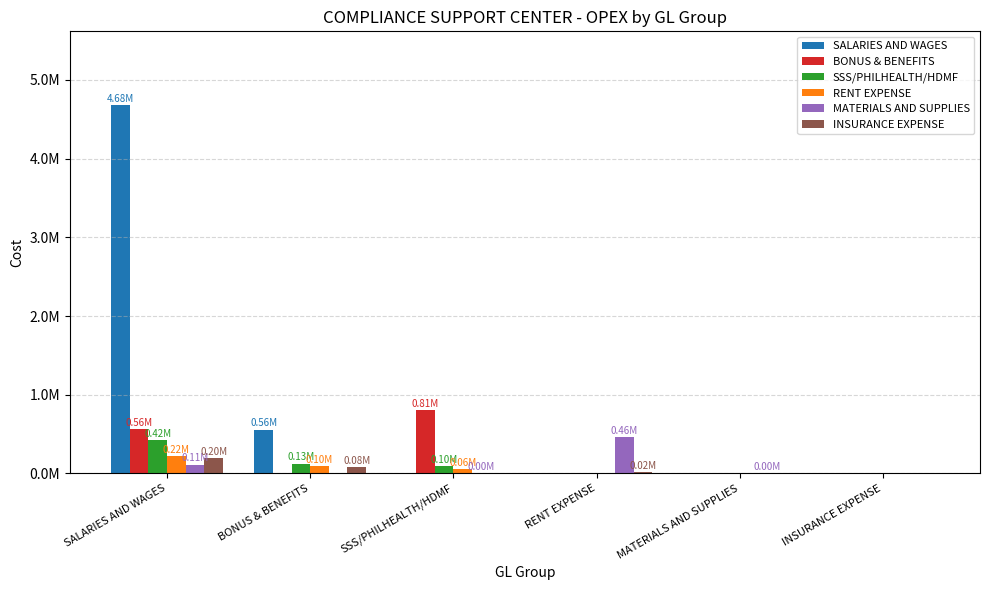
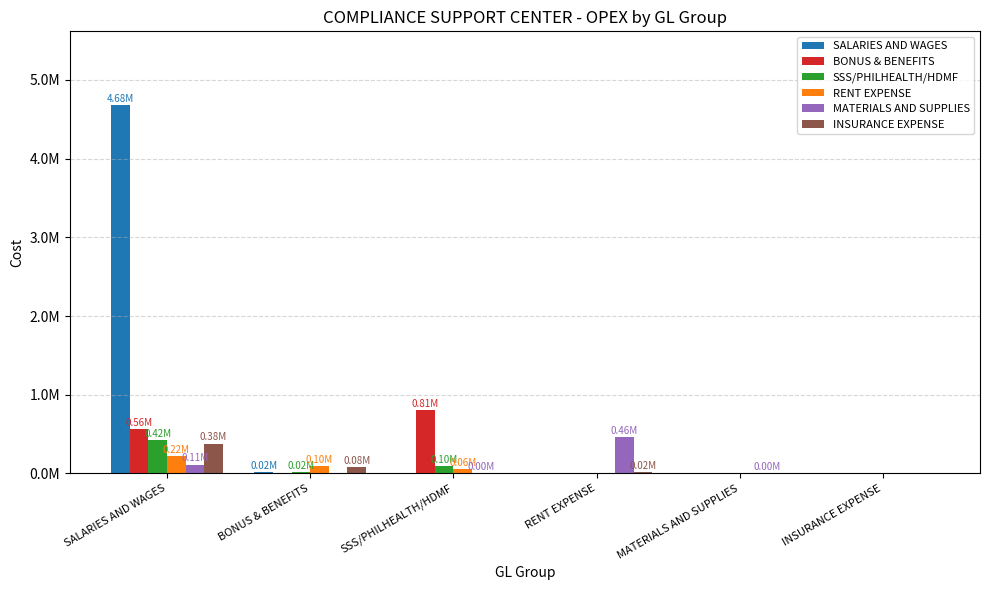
  {
    "SALARIES AND WAGES": {
      "SALARIES AND WAGES": "4.68M",
-     "BONUS & BENEFITS": "0.56M"
+     "BONUS & BENEFITS": "0.02M"
    },
    "BONUS & BENEFITS": {
      "SALARIES AND WAGES": "0.56M",
      "SSS/PHILHEALTH/HDMF": "0.81M"
    },
    "SSS/PHILHEALTH/HDMF": {
      "SALARIES AND WAGES": "0.42M",
-     "BONUS & BENEFITS": "0.13M"
+     "BONUS & BENEFITS": "0.02M"
    },
    "RENT EXPENSE": {
      "SALARIES AND WAGES": "0.22M",
      "MATERIALS AND SUPPLIES": "0.00M"
    },
    "MATERIALS AND SUPPLIES": {
      "SALARIES AND WAGES": "0.11M",
      "RENT EXPENSE": "0.46M"
    },
    "INSURANCE EXPENSE": {
-     "SALARIES AND WAGES": "0.20M",
+     "SALARIES AND WAGES": "0.38M",
      "BONUS & BENEFITS": "0.08M",
      "RENT EXPENSE": "0.02M",
      "MATERIALS AND SUPPLIES": "0.00M"
    }
  }
